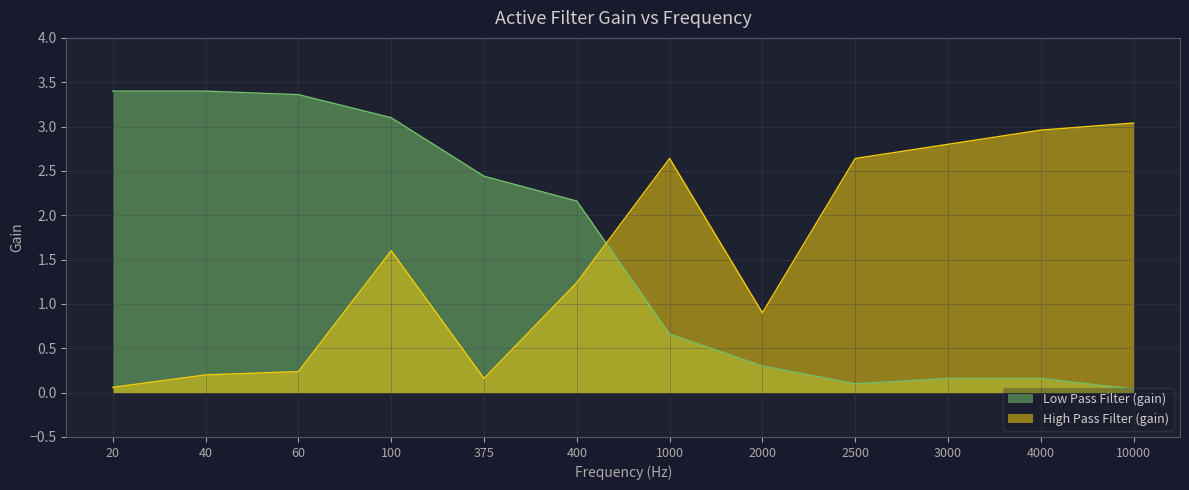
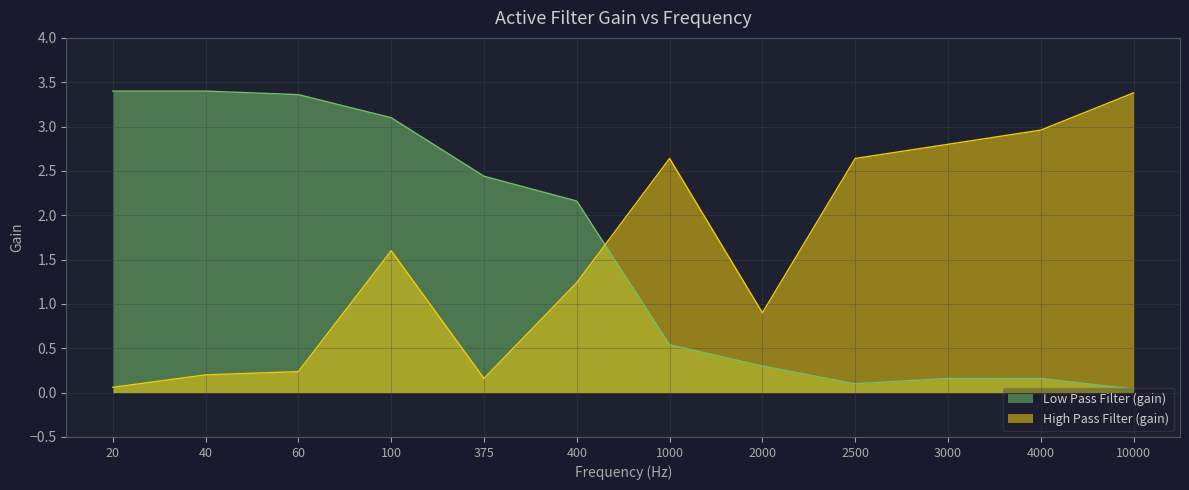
  {
    "Low Pass Filter (gain)": {
      "20": 3.4,
      "40": 3.4,
      "60": 3.4,
      "100": 3.1,
      "375": 2.4,
      "400": 2.2,
-     "1000": 0.7,
+     "1000": 0.5,
      "2000": 0.3,
      "2500": 0.1,
      "3000": 0.2,
      "4000": 0.2
    },
    "High Pass Filter (gain)": {
      "20": 0.1,
      "40": 0.2,
      "60": 0.2,
      "100": 1.6,
      "375": 0.2,
      "400": 1.2,
      "1000": 2.6,
      "2000": 0.9,
      "2500": 2.6,
      "3000": 2.8,
      "4000": 3.0,
-     "10000": 3.0
+     "10000": 3.4
    }
  }
